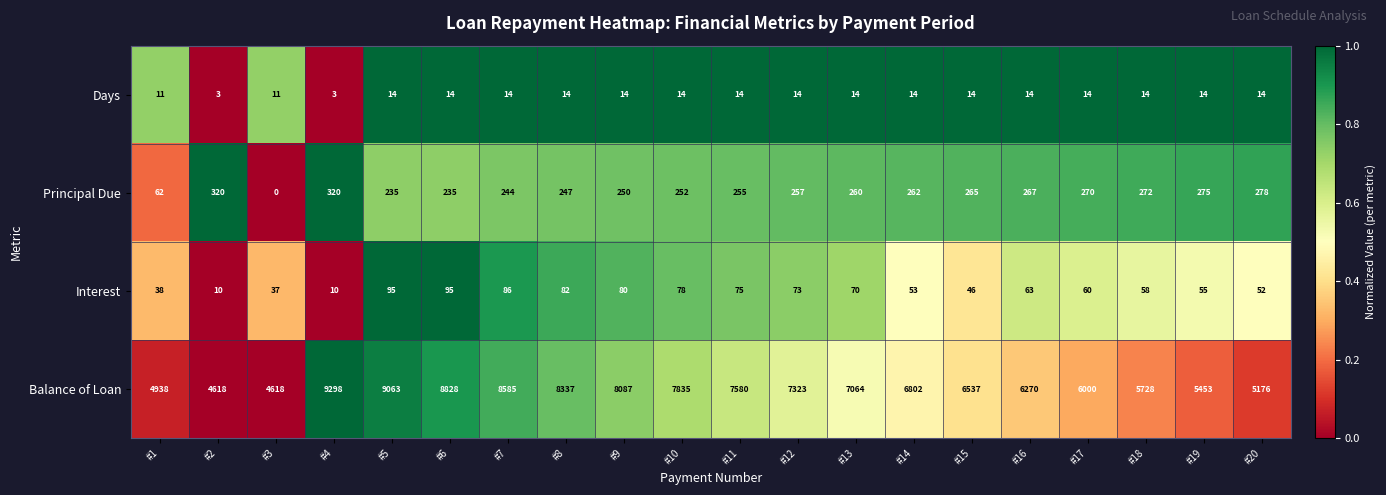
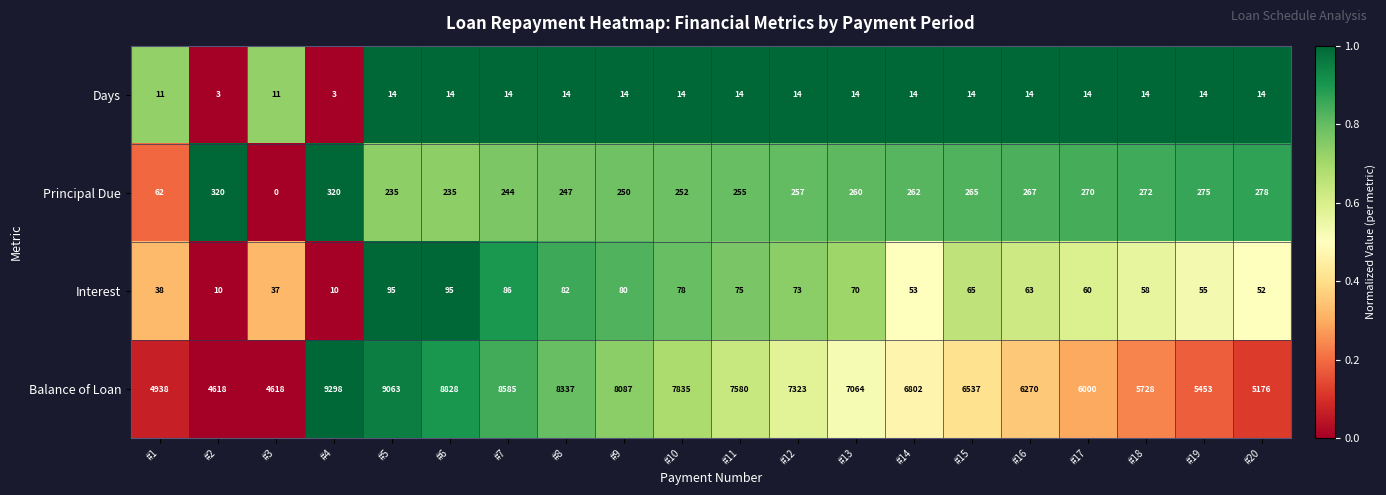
  {
    "Days": {
      "#1": 11,
      "#2": 3,
      "#3": 11,
      "#4": 3,
      "#5": 14,
      "#6": 14,
      "#7": 14,
      "#8": 14,
      "#9": 14,
      "#10": 14,
      "#11": 14,
      "#12": 14,
      "#13": 14,
      "#14": 14,
      "#15": 14,
      "#16": 14,
      "#17": 14,
      "#18": 14,
      "#19": 14,
      "#20": 14
    },
    "Principal Due": {
      "#1": 62,
      "#2": 320,
      "#3": 0,
      "#4": 320,
      "#5": 235,
      "#6": 235,
      "#7": 244,
      "#8": 247,
      "#9": 250,
      "#10": 252,
      "#11": 255,
      "#12": 257,
      "#13": 260,
      "#14": 262,
      "#15": 265,
      "#16": 267,
      "#17": 270,
      "#18": 272,
      "#19": 275,
      "#20": 278
    },
    "Interest": {
      "#1": 38,
      "#2": 10,
      "#3": 37,
      "#4": 10,
      "#5": 95,
      "#6": 95,
      "#7": 86,
      "#8": 82,
      "#9": 80,
      "#10": 78,
      "#11": 75,
      "#12": 73,
      "#13": 70,
      "#14": 53,
-     "#15": 46,
+     "#15": 65,
      "#16": 63,
      "#17": 60,
      "#18": 58,
      "#19": 55,
      "#20": 52
    },
    "Balance of Loan": {
      "#1": 4938,
      "#2": 4618,
      "#3": 4618,
      "#4": 9298,
      "#5": 9063,
      "#6": 8828,
      "#7": 8585,
      "#8": 8337,
      "#9": 8087,
      "#10": 7835,
      "#11": 7580,
      "#12": 7323,
      "#13": 7064,
      "#14": 6802,
      "#15": 6537,
      "#16": 6270,
      "#17": 6000,
      "#18": 5728,
      "#19": 5453,
      "#20": 5176
    }
  }
